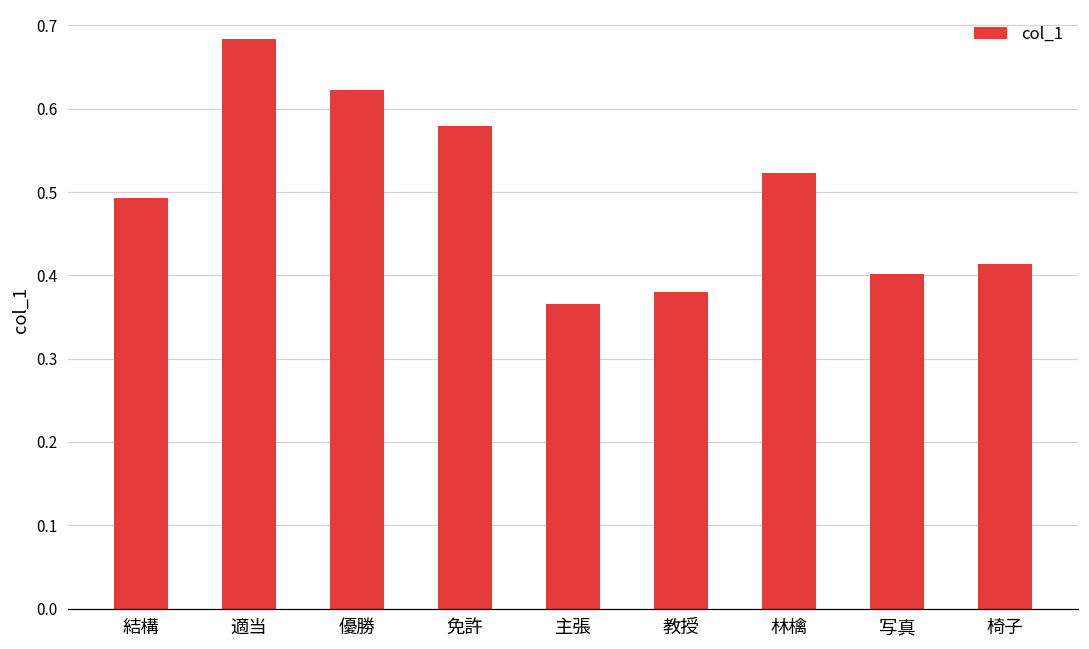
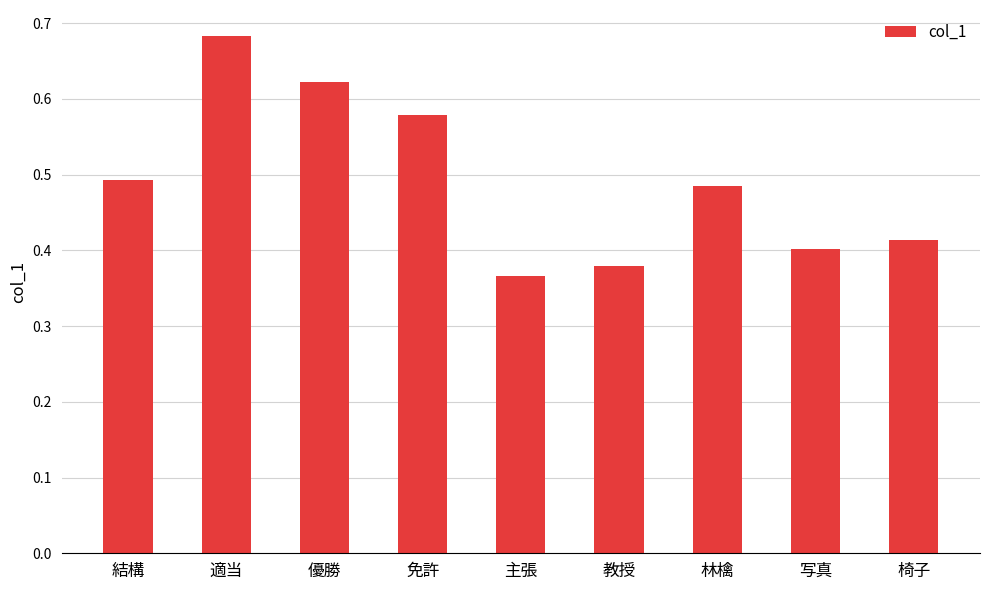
  {
    "結構": 0.49,
    "適当": 0.68,
    "優勝": 0.62,
    "免許": 0.58,
    "主張": 0.37,
    "教授": 0.38,
-   "林檎": 0.52,
+   "林檎": 0.49,
    "写真": 0.40,
    "椅子": 0.41
  }
